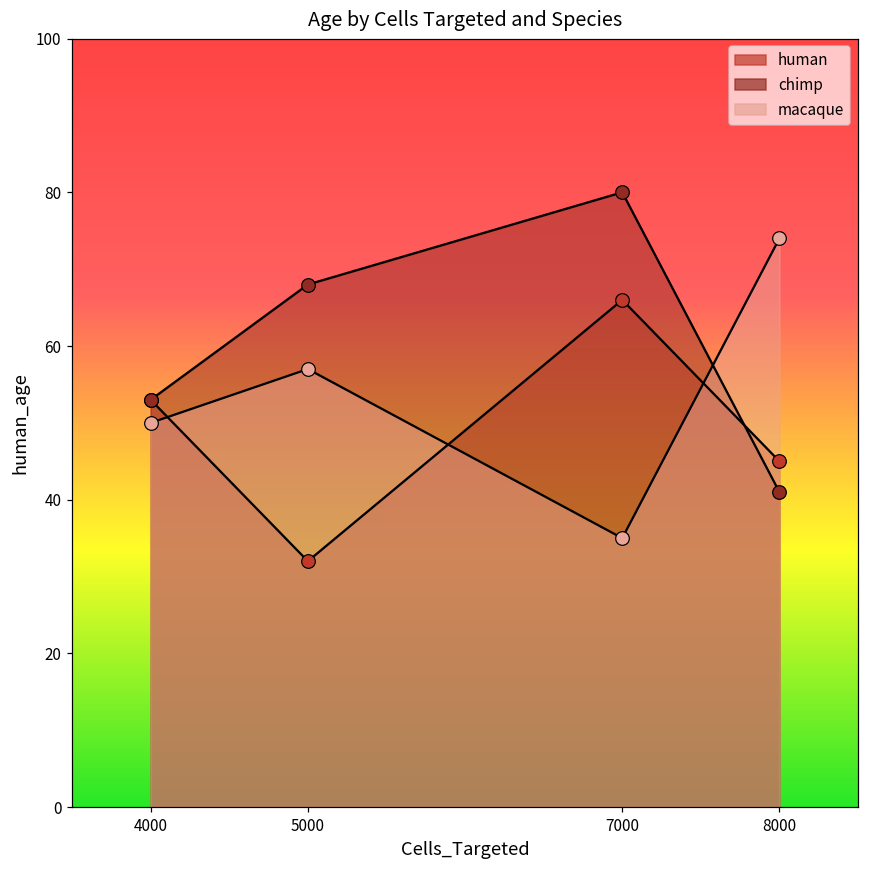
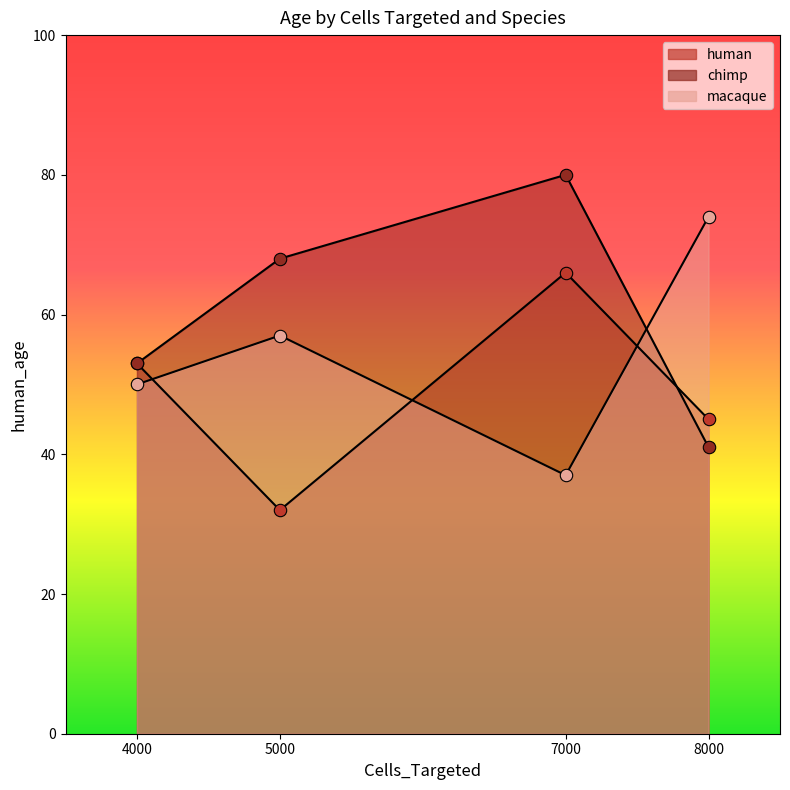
  {
    "macaque": {
      "4000": 50,
      "5000": 57,
-     "7000": 35,
+     "7000": 37,
      "8000": 74
    }
  }
